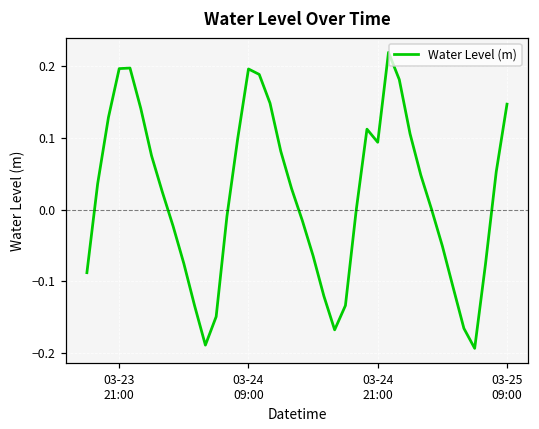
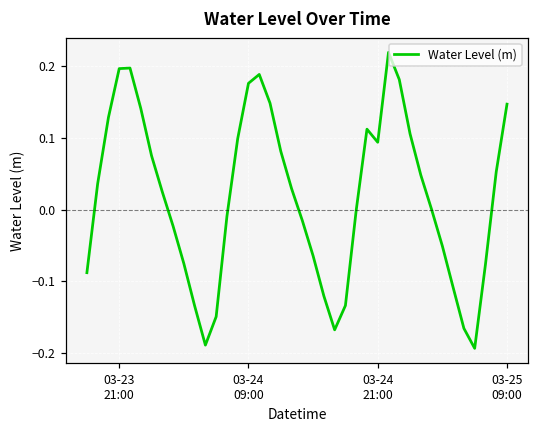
  {
    "03-23 21:00": 0.20,
-   "03-24 09:00": 0.20,
+   "03-24 09:00": 0.18,
    "03-24 21:00": 0.09,
    "03-25 09:00": 0.15
  }
